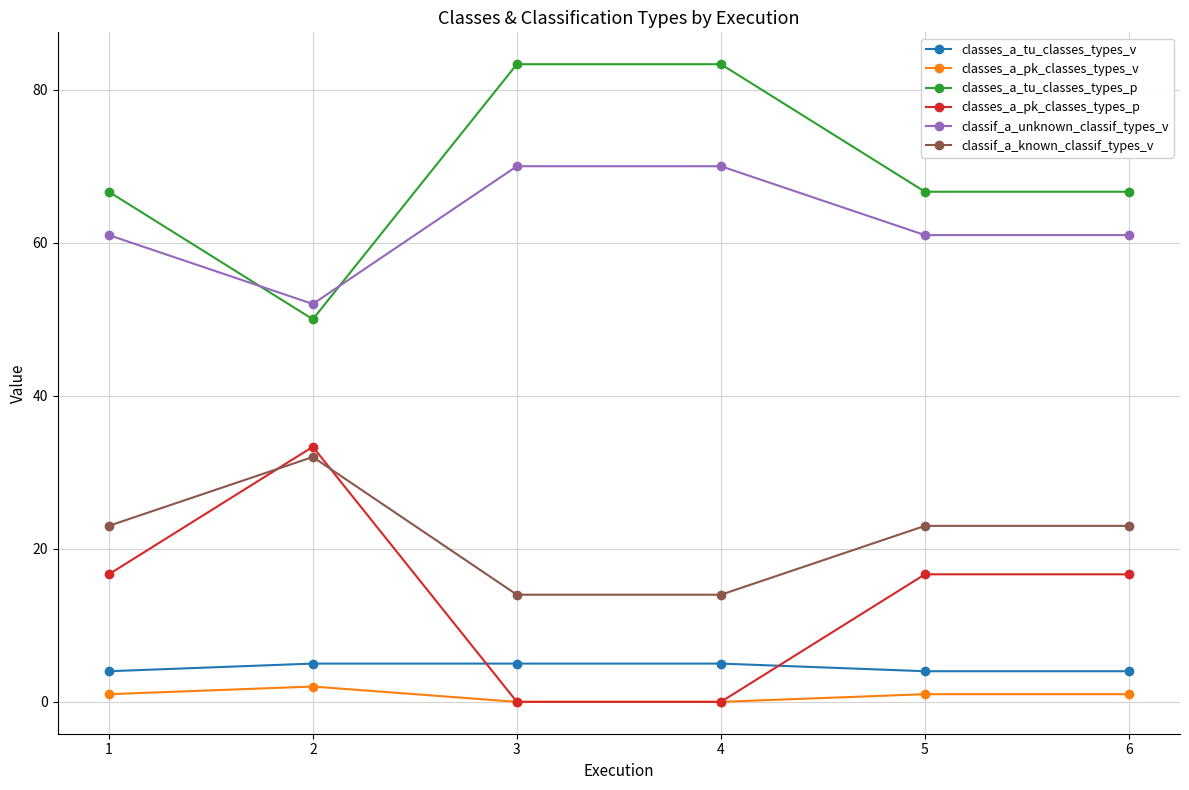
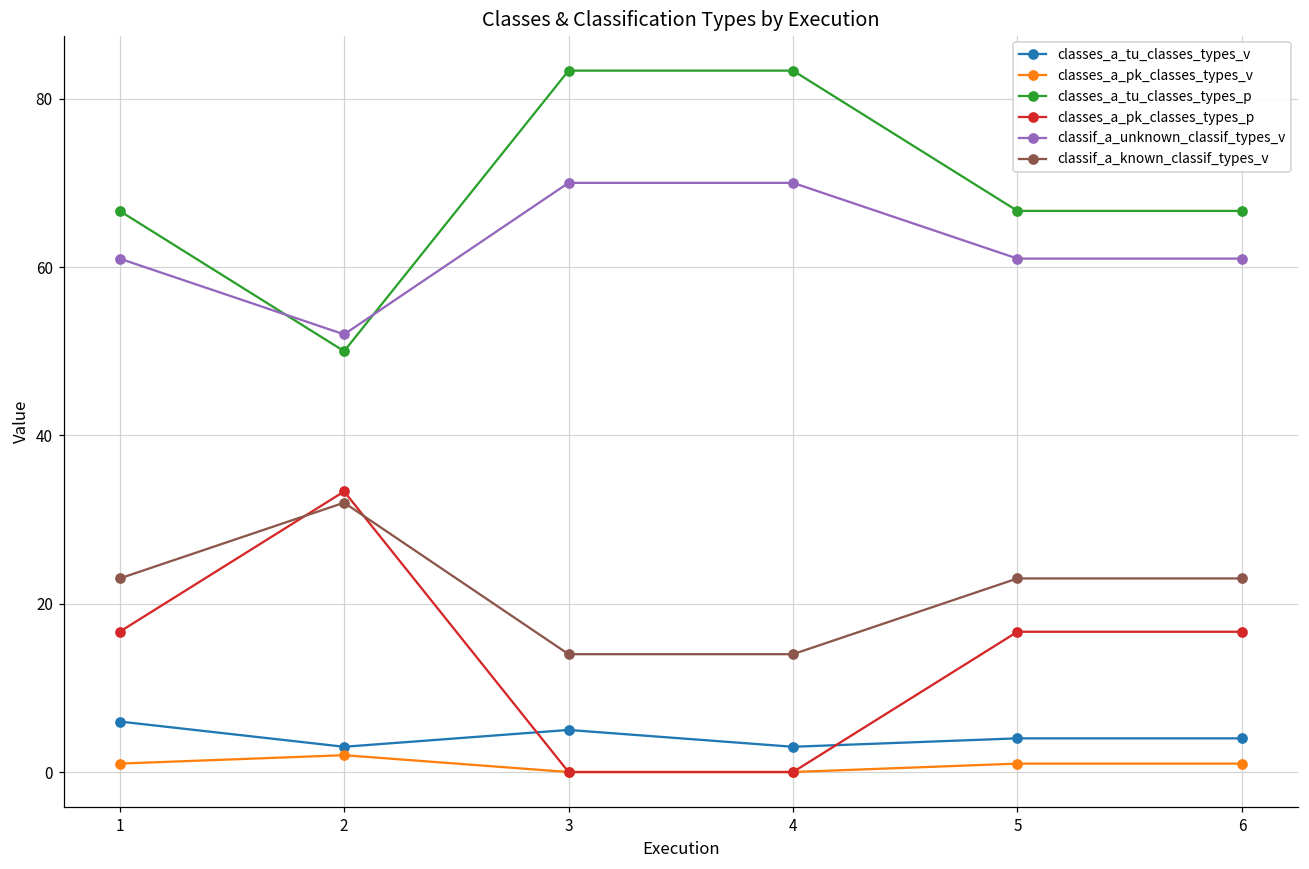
  {
    "classes_a_tu_classes_types_v": {
-     "1": 4,
-     "2": 5,
+     "1": 6,
+     "2": 3,
      "3": 5,
-     "4": 5,
+     "4": 3,
      "5": 4,
      "6": 4
    },
    "classes_a_pk_classes_types_v": {
      "1": 1,
      "2": 2,
      "5": 1,
      "6": 1
    },
    "classes_a_tu_classes_types_p": {
      "1": 67,
      "2": 50,
      "3": 83,
      "4": 83,
      "5": 67,
      "6": 67
    },
    "classes_a_pk_classes_types_p": {
      "1": 17,
      "2": 33,
      "5": 17,
      "6": 17
    },
    "classif_a_unknown_classif_types_v": {
      "1": 61,
      "2": 52,
      "3": 70,
      "4": 70,
      "5": 61,
      "6": 61
    },
    "classif_a_known_classif_types_v": {
      "1": 23,
      "2": 32,
      "3": 14,
      "4": 14,
      "5": 23,
      "6": 23
    }
  }
